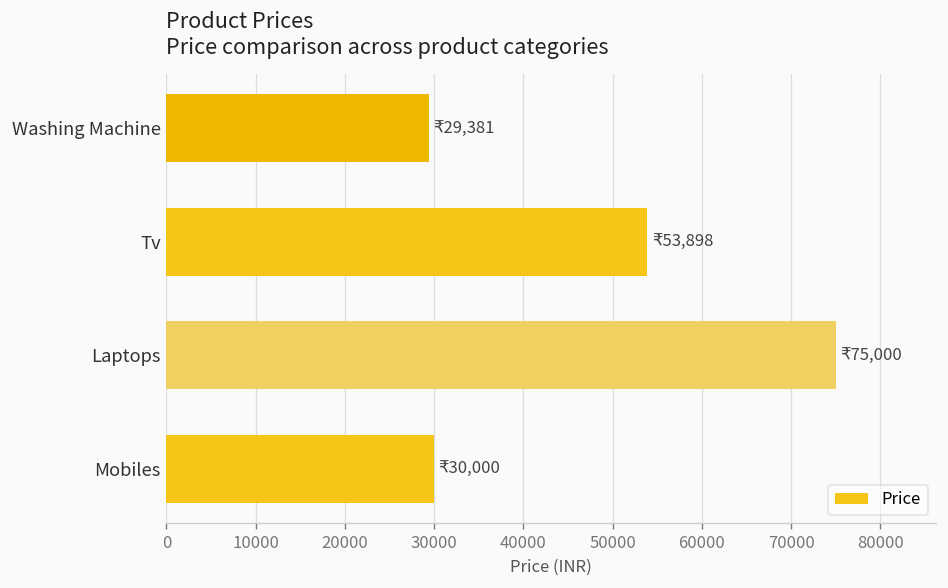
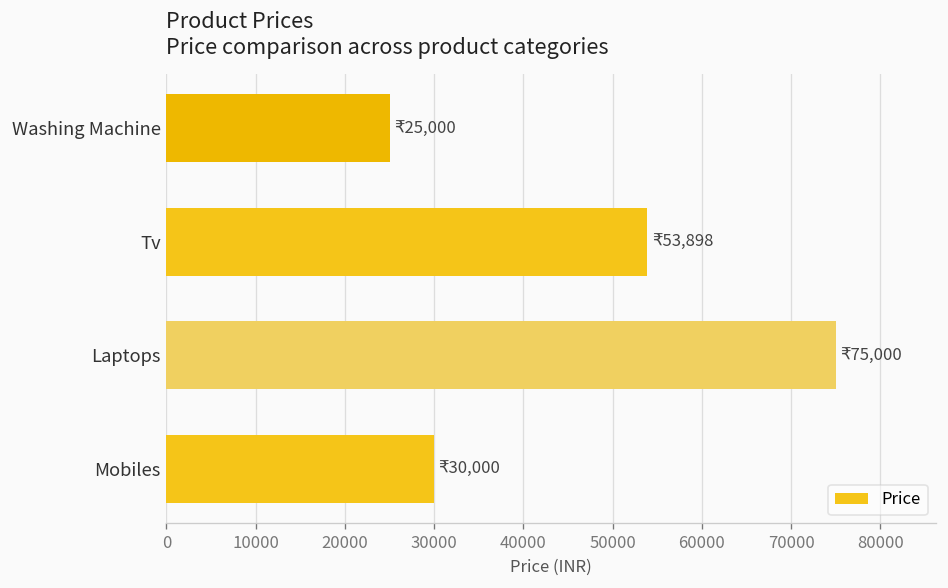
  {
-   "Washing Machine": "29,381",
+   "Washing Machine": "25,000",
    "Tv": "53,898",
    "Laptops": "75,000",
    "Mobiles": "30,000"
  }
